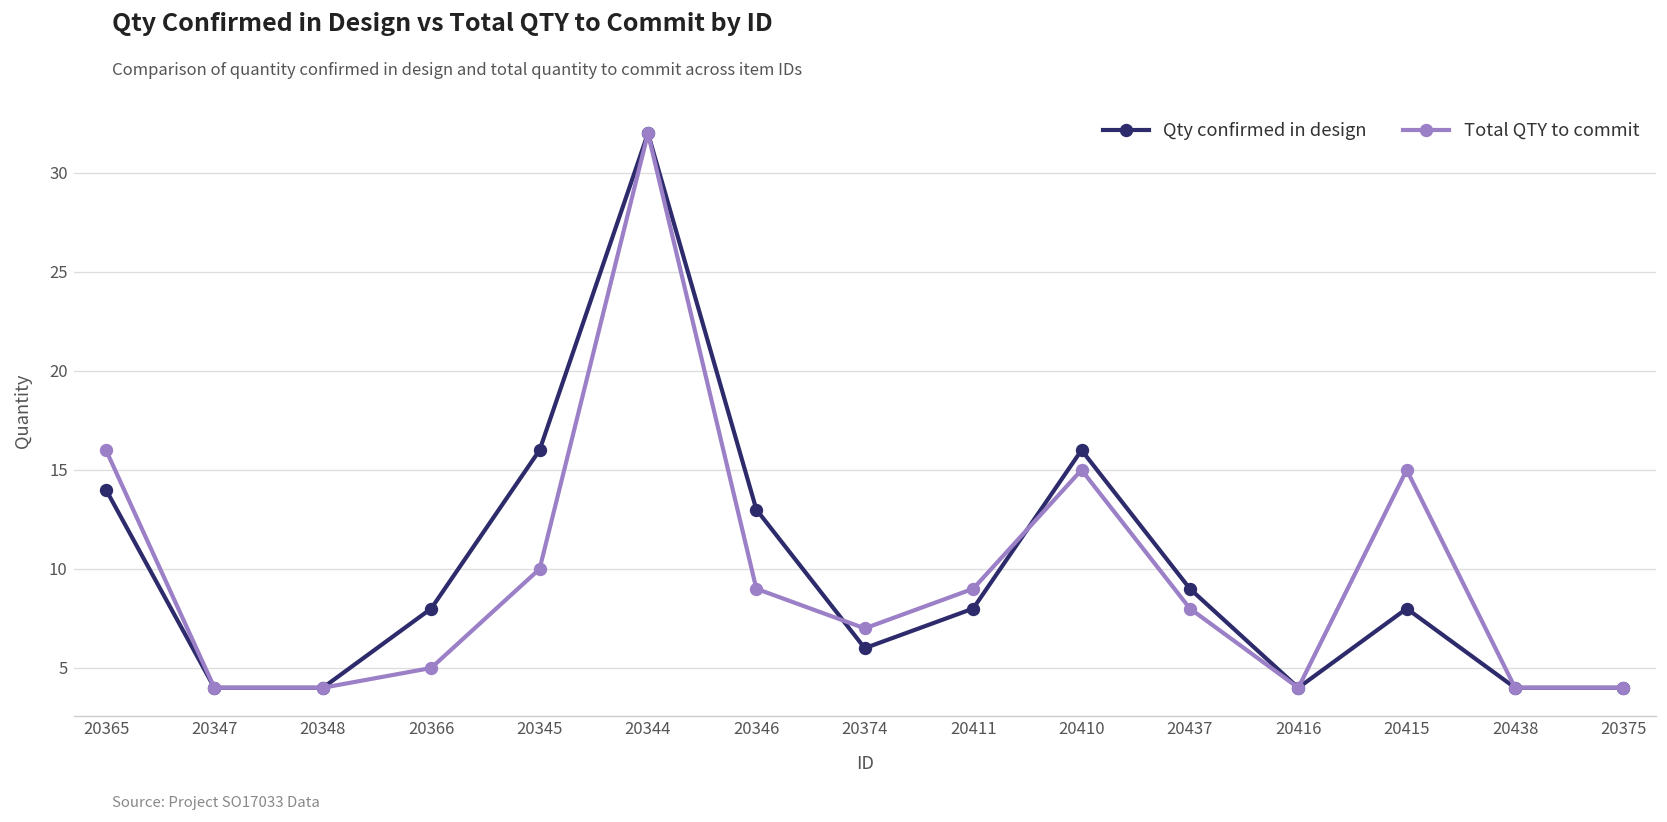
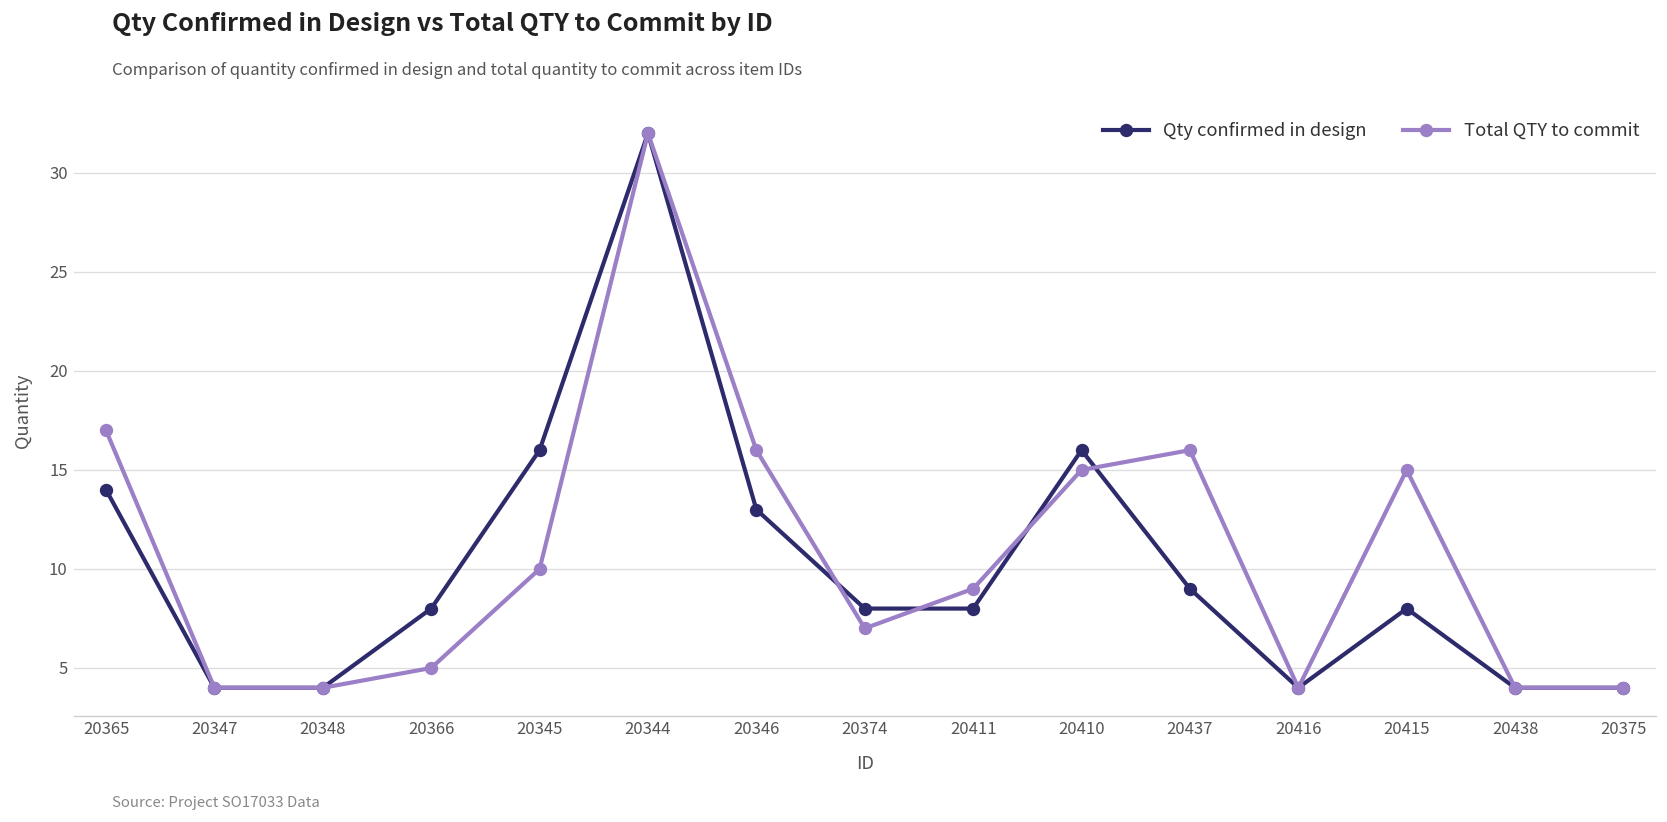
  {
    "Qty confirmed in design": {
      "20365": 14,
      "20366": 8,
      "20345": 16,
      "20346": 13,
-     "20374": 6,
+     "20374": 8,
      "20411": 8,
      "20410": 16,
      "20437": 9,
      "20415": 8
    },
    "Total QTY to commit": {
-     "20365": 16,
+     "20365": 17,
      "20366": 5,
      "20345": 10,
-     "20346": 9,
+     "20346": 16,
      "20374": 7,
      "20411": 9,
      "20410": 15,
-     "20437": 8,
+     "20437": 16,
      "20415": 15
    }
  }
